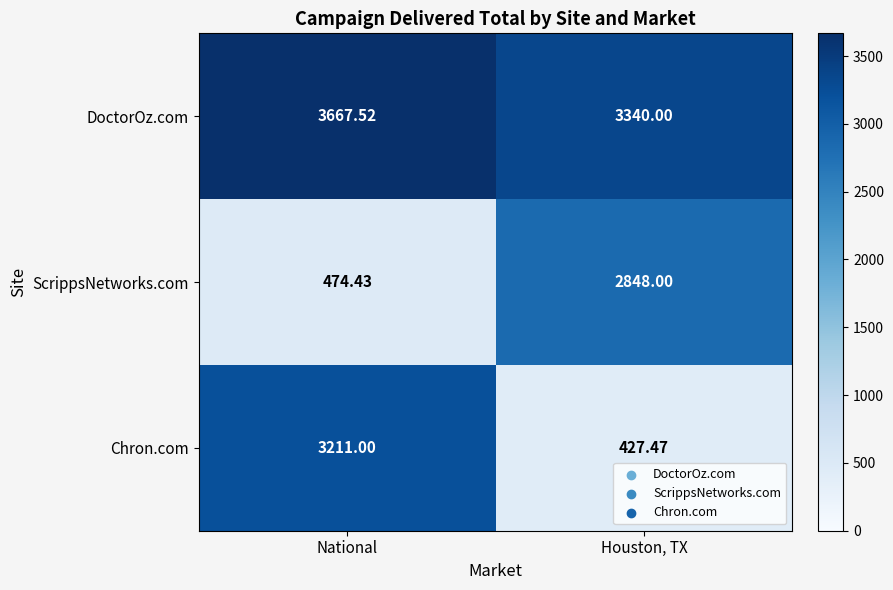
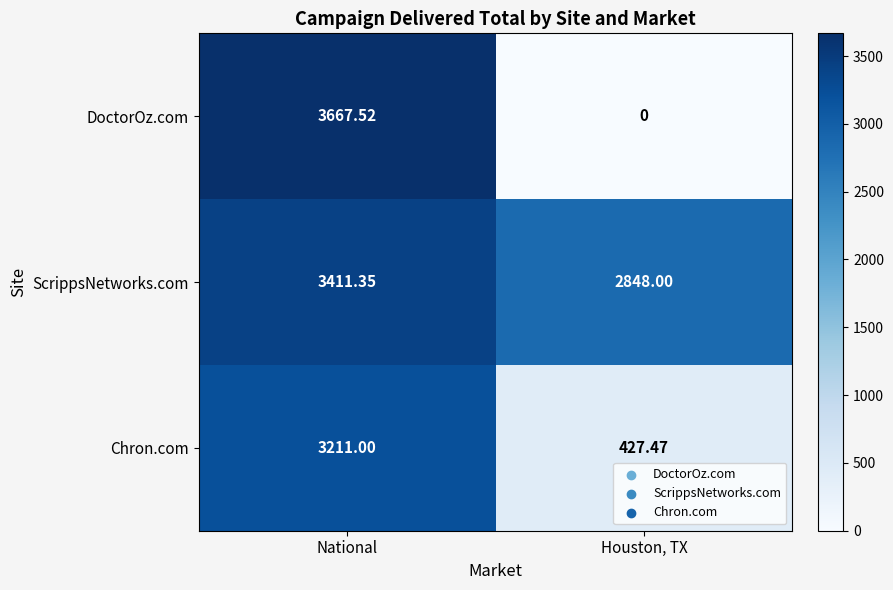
  {
    "DoctorOz.com": {
      "National": 3667.52,
-     "Houston, TX": 3340.00
+     "Houston, TX": 0
    },
    "ScrippsNetworks.com": {
-     "National": 474.43,
+     "National": 3411.35,
      "Houston, TX": 2848.00
    },
    "Chron.com": {
      "National": 3211.00,
      "Houston, TX": 427.47
    }
  }
